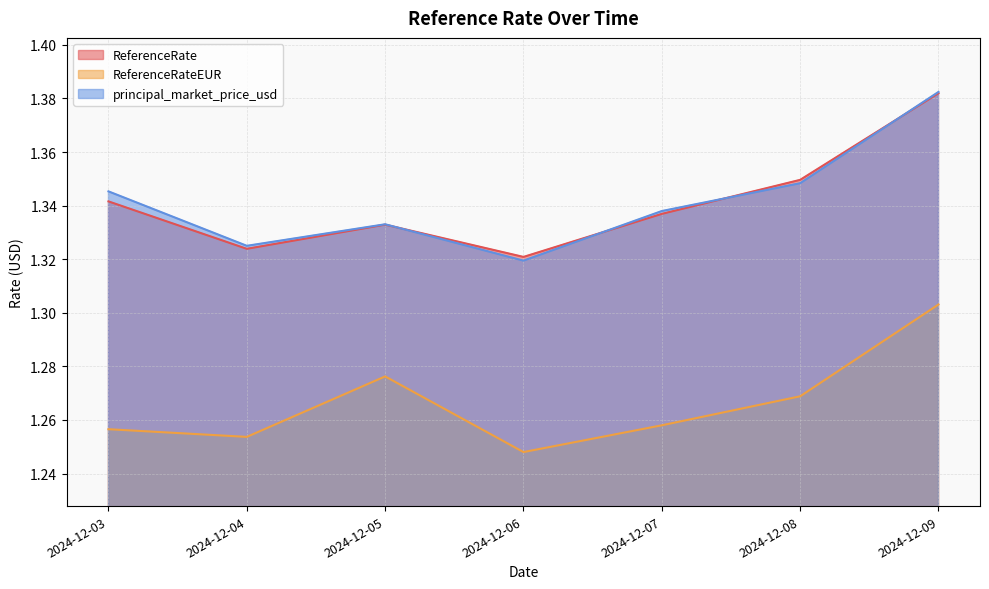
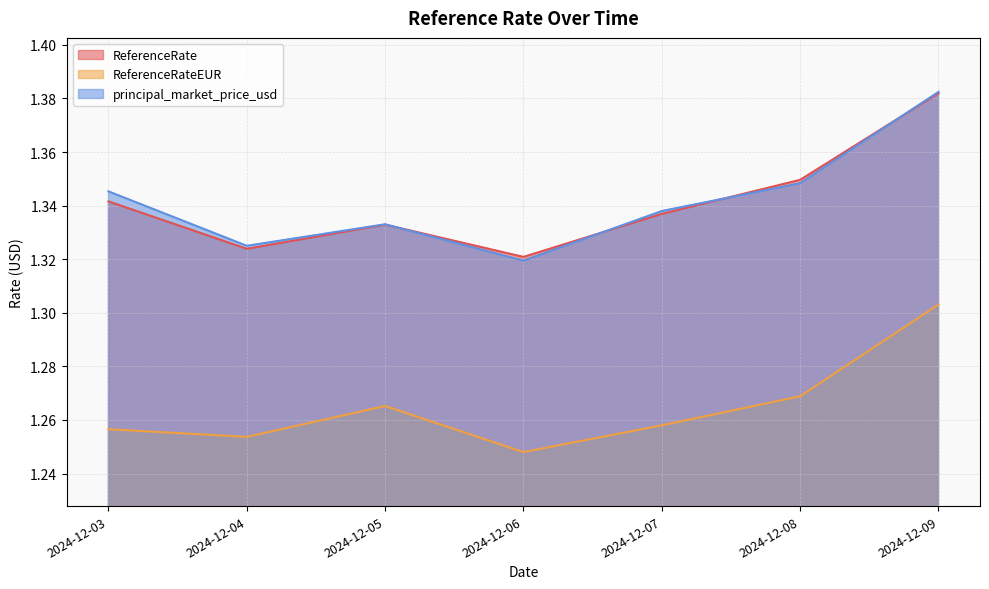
  {
    "ReferenceRate": {
      "2024-12-03": 1.342,
      "2024-12-04": 1.324,
      "2024-12-06": 1.321,
      "2024-12-07": 1.337,
      "2024-12-08": 1.350
    },
    "ReferenceRateEUR": {
      "2024-12-03": 1.257,
      "2024-12-04": 1.254,
-     "2024-12-05": 1.276,
+     "2024-12-05": 1.265,
      "2024-12-06": 1.248,
      "2024-12-07": 1.258,
      "2024-12-08": 1.269,
      "2024-12-09": 1.303
    },
    "principal_market_price_usd": {
      "2024-12-03": 1.345,
      "2024-12-04": 1.325,
      "2024-12-06": 1.319,
      "2024-12-07": 1.338,
      "2024-12-08": 1.348
    }
  }
